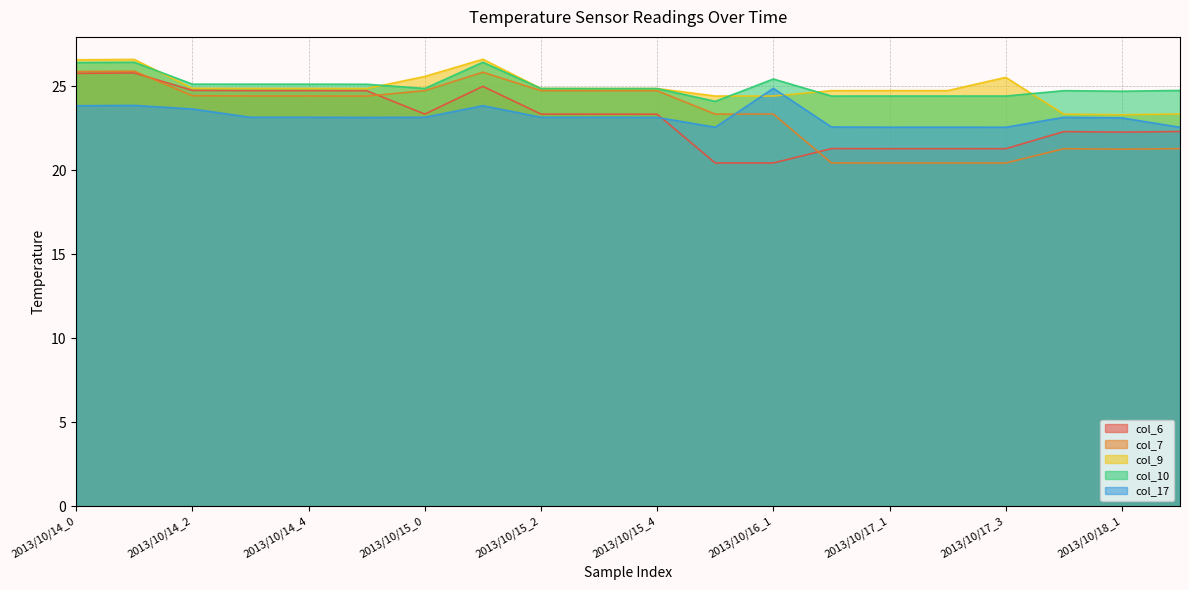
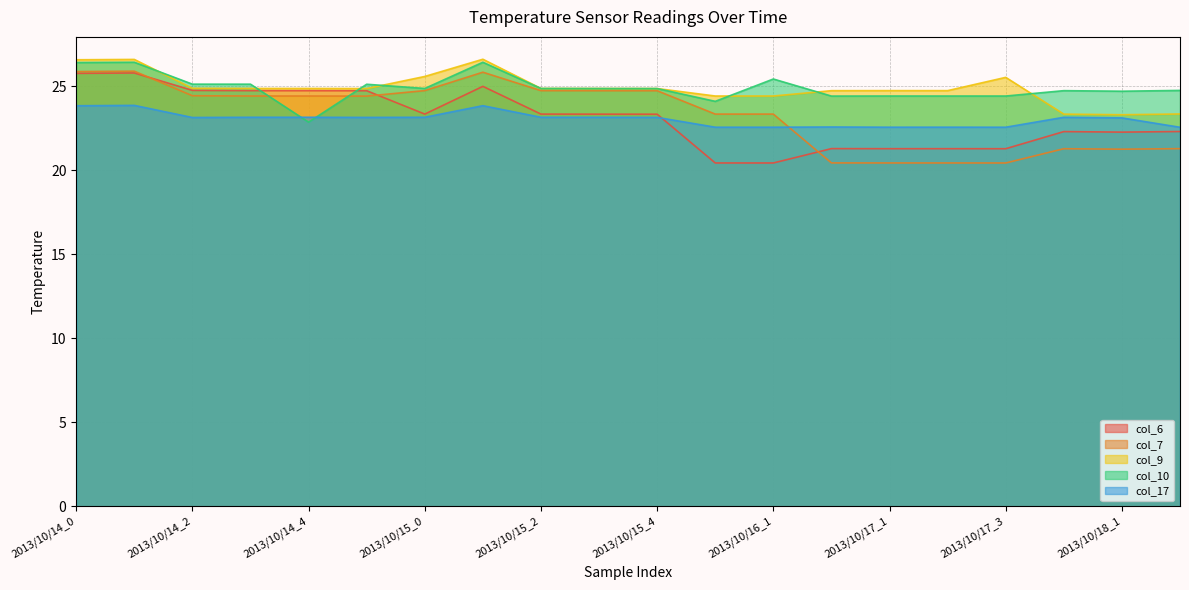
  {
    "col_9": {
      "2013/10/14_0": 26.6,
      "2013/10/15_0": 25.6,
      "2013/10/16_1": 24.4,
      "2013/10/17_1": 24.7,
      "2013/10/17_3": 25.5,
      "2013/10/18_1": 23.3
    },
    "col_10": {
      "2013/10/14_0": 26.4,
      "2013/10/14_2": 25.1,
-     "2013/10/14_4": 25.1,
+     "2013/10/14_4": 22.9,
      "2013/10/16_1": 25.4,
      "2013/10/17_1": 24.4,
      "2013/10/17_3": 24.4,
      "2013/10/18_1": 24.7
    },
    "col_17": {
      "2013/10/14_0": 23.8,
-     "2013/10/14_2": 23.6,
+     "2013/10/14_2": 23.1,
      "2013/10/14_4": 23.1,
      "2013/10/15_0": 23.1,
      "2013/10/15_2": 23.1,
      "2013/10/15_4": 23.1,
-     "2013/10/16_1": 24.9,
+     "2013/10/16_1": 22.6,
      "2013/10/17_1": 22.6,
      "2013/10/17_3": 22.6,
      "2013/10/18_1": 23.1
    }
  }
